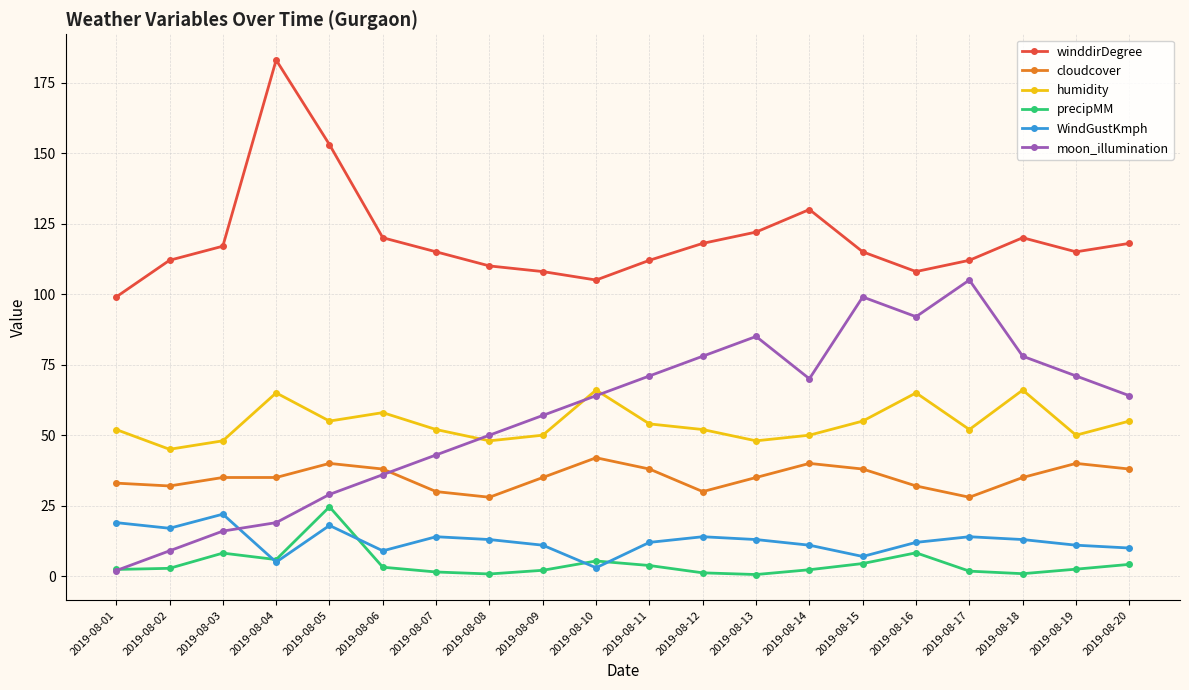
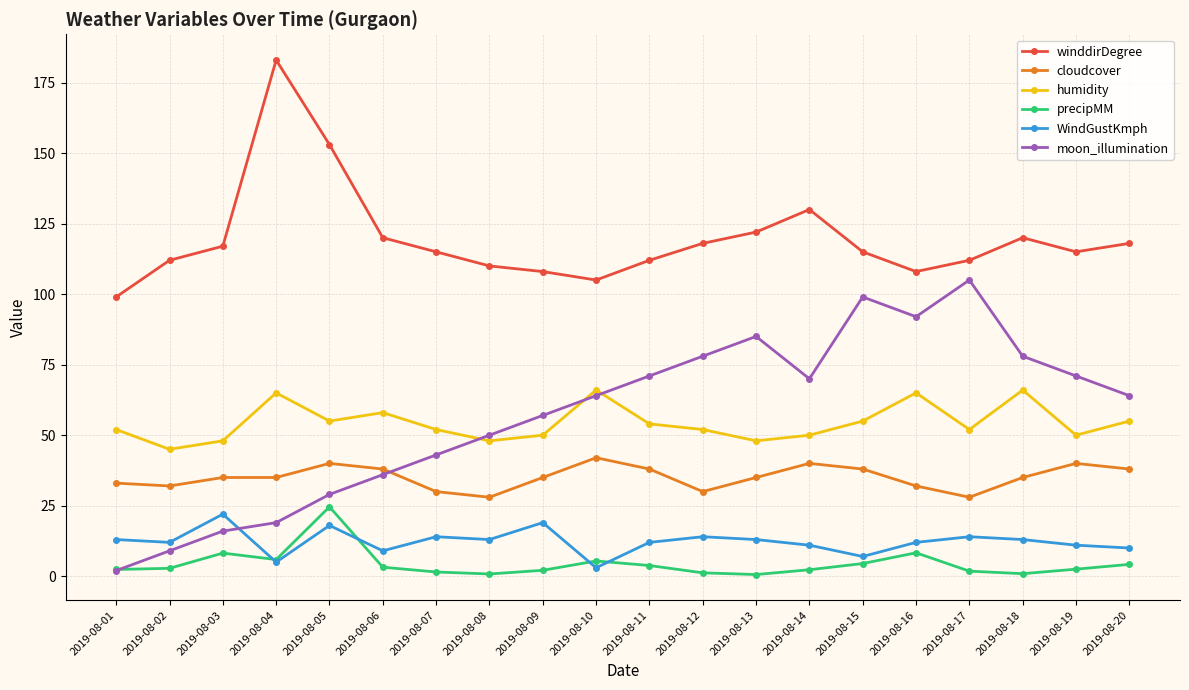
  {
    "humidity": {
      "2019-08-01": 52,
      "2019-08-02": 45,
      "2019-08-03": 48,
      "2019-08-04": 65,
      "2019-08-05": 55,
      "2019-08-06": 58,
      "2019-08-07": 52,
      "2019-08-08": 48,
      "2019-08-09": 50,
      "2019-08-10": 66,
      "2019-08-11": 54,
      "2019-08-12": 52,
      "2019-08-13": 48,
      "2019-08-14": 50,
      "2019-08-15": 55,
      "2019-08-16": 65,
      "2019-08-17": 52,
      "2019-08-18": 66,
      "2019-08-19": 50,
      "2019-08-20": 55
    },
    "precipMM": {
      "2019-08-02": 3,
      "2019-08-03": 8,
      "2019-08-05": 25,
      "2019-08-06": 3,
      "2019-08-07": 2,
      "2019-08-08": 1,
      "2019-08-09": 2,
      "2019-08-10": 5,
      "2019-08-11": 4,
      "2019-08-12": 1,
      "2019-08-13": 1,
      "2019-08-14": 2,
      "2019-08-15": 5,
      "2019-08-16": 8,
      "2019-08-17": 2,
      "2019-08-18": 1,
      "2019-08-19": 3,
      "2019-08-20": 4
    },
    "WindGustKmph": {
-     "2019-08-01": 19,
-     "2019-08-02": 17,
+     "2019-08-01": 13,
+     "2019-08-02": 12,
      "2019-08-03": 22,
      "2019-08-05": 18,
      "2019-08-06": 9,
      "2019-08-07": 14,
      "2019-08-08": 13,
-     "2019-08-09": 11,
+     "2019-08-09": 19,
      "2019-08-10": 3,
      "2019-08-11": 12,
      "2019-08-12": 14,
      "2019-08-13": 13,
      "2019-08-14": 11,
      "2019-08-15": 7,
      "2019-08-16": 12,
      "2019-08-17": 14,
      "2019-08-18": 13,
      "2019-08-19": 11,
      "2019-08-20": 10
    },
    "moon_illumination": {
      "2019-08-02": 9,
      "2019-08-03": 16,
      "2019-08-04": 19,
      "2019-08-05": 29,
      "2019-08-06": 36,
      "2019-08-07": 43,
      "2019-08-08": 50,
      "2019-08-09": 57,
      "2019-08-10": 64,
      "2019-08-11": 71,
      "2019-08-12": 78,
      "2019-08-13": 85,
      "2019-08-14": 70,
      "2019-08-15": 99,
      "2019-08-16": 92,
      "2019-08-17": 105,
      "2019-08-18": 78,
      "2019-08-19": 71,
      "2019-08-20": 64
    }
  }
